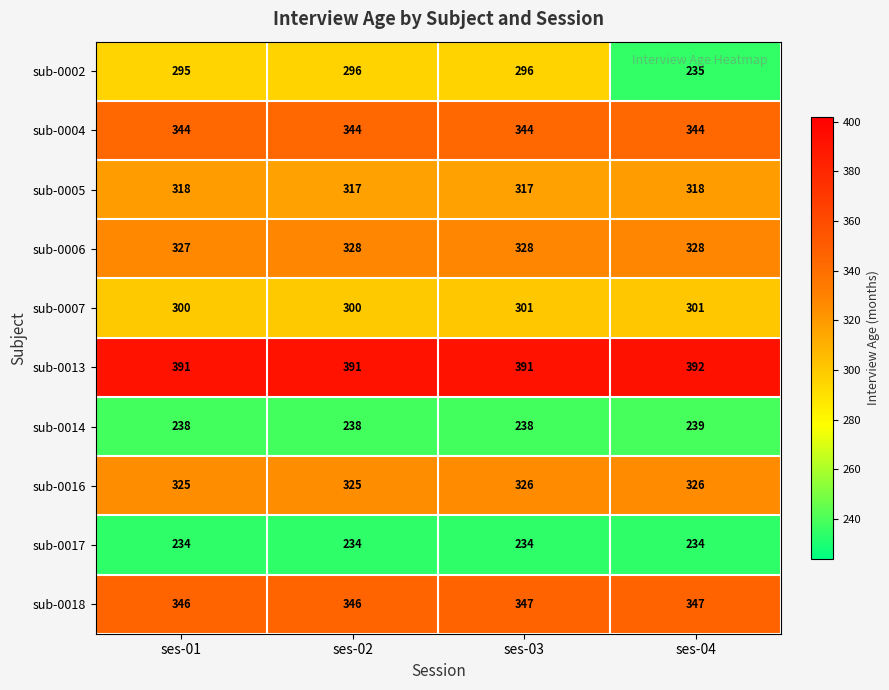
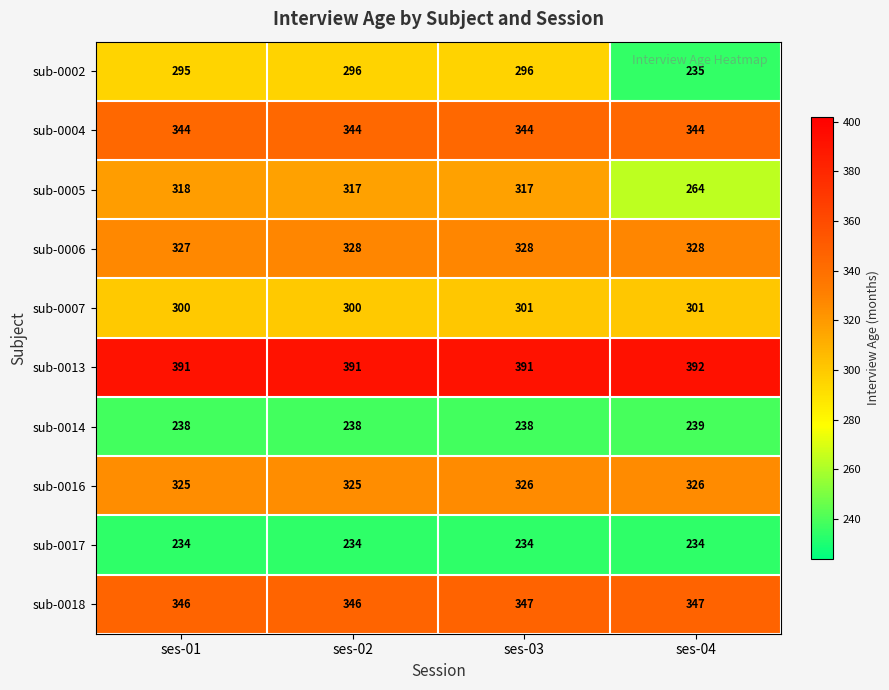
  {
    "sub-0002": {
      "ses-01": 295,
      "ses-02": 296,
      "ses-03": 296
    },
    "sub-0004": {
      "ses-01": 344,
      "ses-02": 344,
      "ses-03": 344,
      "ses-04": 344
    },
    "sub-0005": {
      "ses-01": 318,
      "ses-02": 317,
      "ses-03": 317,
-     "ses-04": 318
+     "ses-04": 264
    },
    "sub-0006": {
      "ses-01": 327,
      "ses-02": 328,
      "ses-03": 328,
      "ses-04": 328
    },
    "sub-0007": {
      "ses-01": 300,
      "ses-02": 300,
      "ses-03": 301,
      "ses-04": 301
    },
    "sub-0013": {
      "ses-01": 391,
      "ses-02": 391,
      "ses-03": 391,
      "ses-04": 392
    },
    "sub-0014": {
      "ses-01": 238,
      "ses-02": 238,
      "ses-03": 238,
      "ses-04": 239
    },
    "sub-0016": {
      "ses-01": 325,
      "ses-02": 325,
      "ses-03": 326,
      "ses-04": 326
    },
    "sub-0017": {
      "ses-01": 234,
      "ses-02": 234,
      "ses-03": 234,
      "ses-04": 234
    },
    "sub-0018": {
      "ses-01": 346,
      "ses-02": 346,
      "ses-03": 347,
      "ses-04": 347
    }
  }
